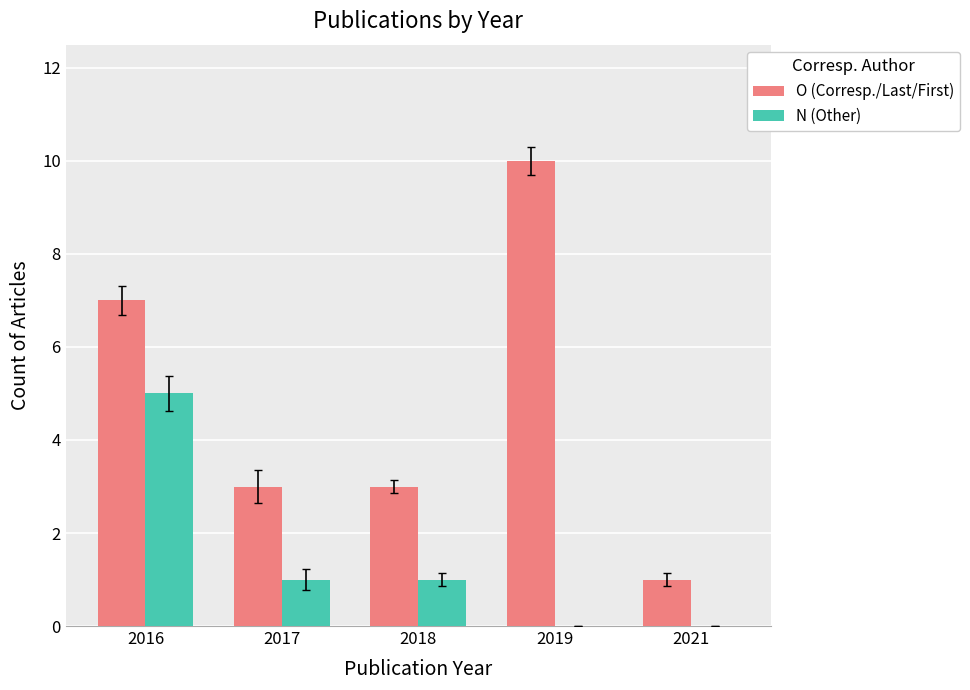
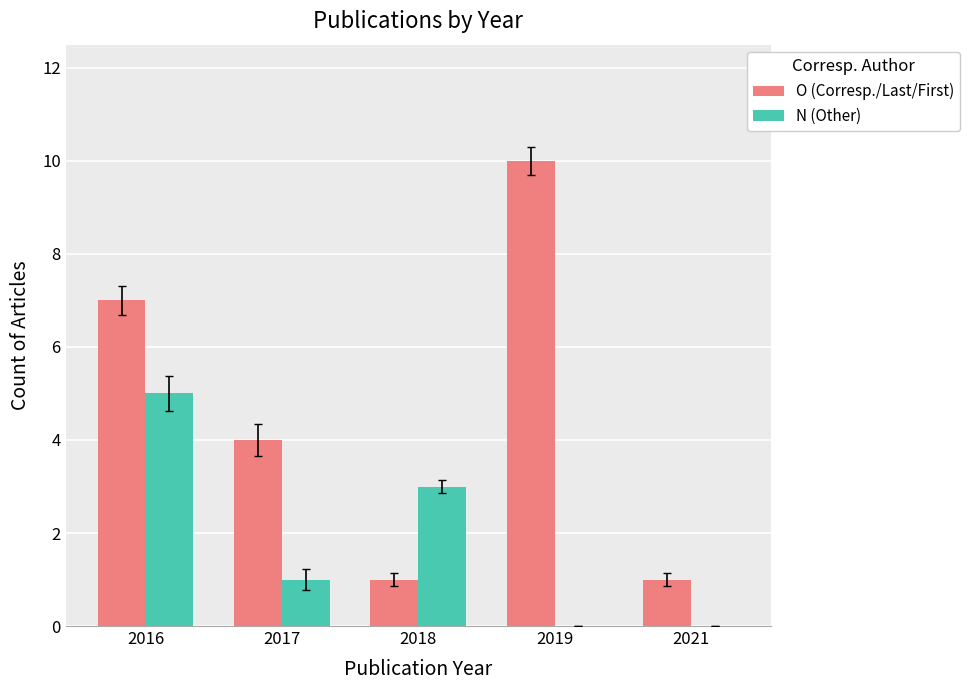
  {
    "O (Corresp./Last/First)": {
      "2016": 7,
-     "2017": 3,
-     "2018": 3,
+     "2017": 4,
+     "2018": 1,
      "2019": 10,
      "2021": 1
    },
    "N (Other)": {
      "2016": 5,
      "2017": 1,
-     "2018": 1,
+     "2018": 3,
      "2019": 0,
      "2021": 0
    }
  }
